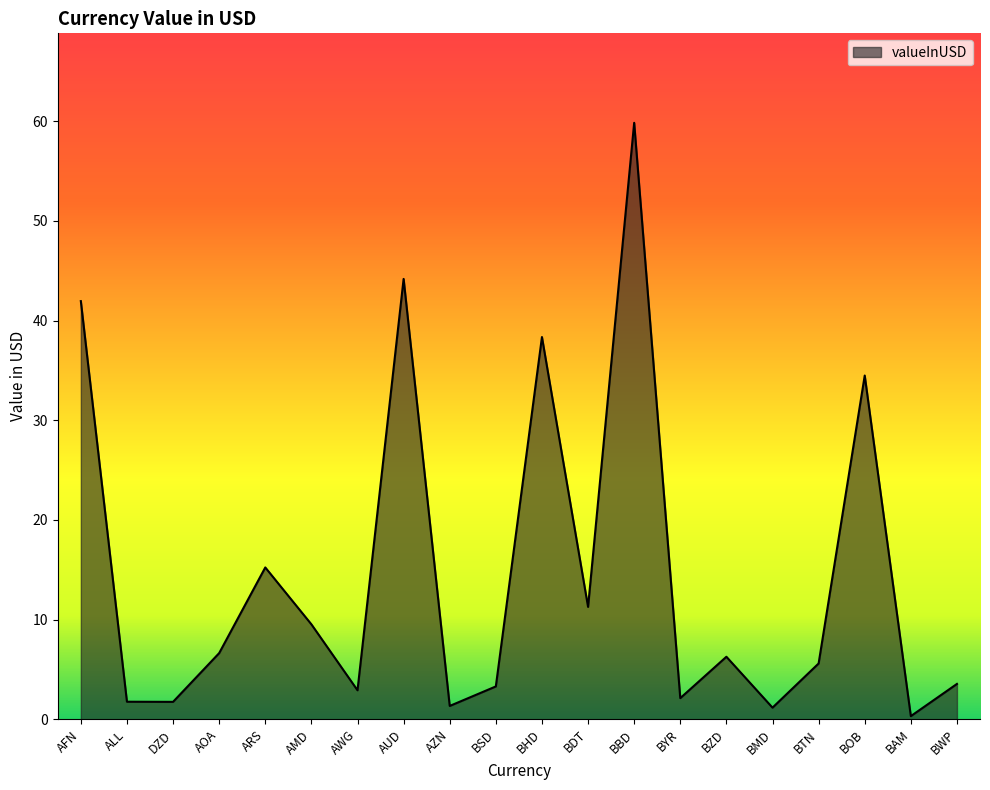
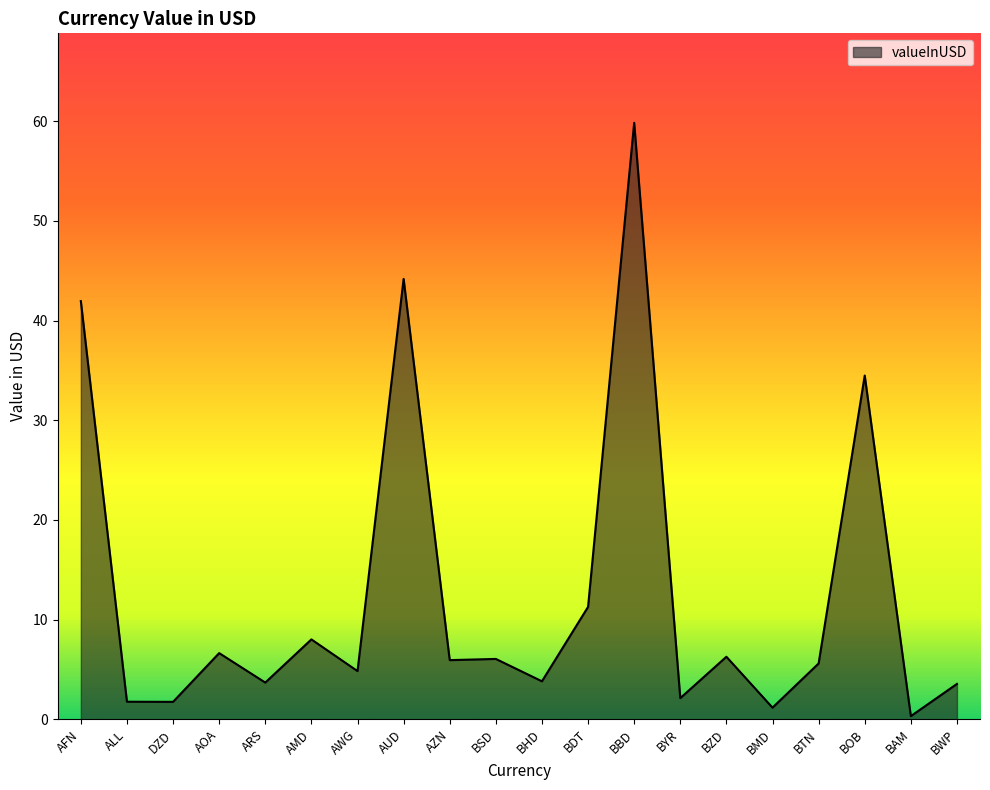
  {
    "AFN": 42,
    "ALL": 2,
    "DZD": 2,
    "AOA": 7,
-   "ARS": 15,
-   "AMD": 10,
-   "AWG": 3,
+   "ARS": 4,
+   "AMD": 8,
+   "AWG": 5,
    "AUD": 44,
-   "AZN": 1,
-   "BSD": 3,
-   "BHD": 38,
+   "AZN": 6,
+   "BSD": 6,
+   "BHD": 4,
    "BDT": 11,
    "BBD": 60,
    "BYR": 2,
    "BZD": 6,
    "BMD": 1,
    "BTN": 6,
    "BOB": 34,
    "BAM": 0,
    "BWP": 4
  }
